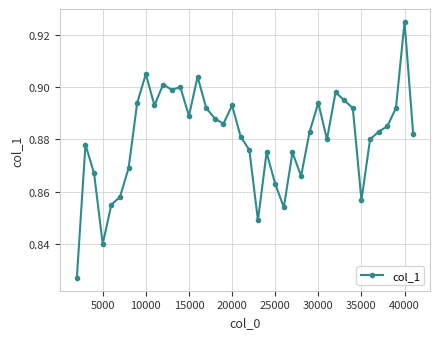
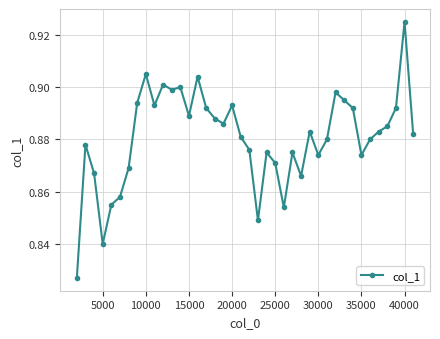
  {
    "5000": 0.840,
    "10000": 0.905,
    "15000": 0.889,
    "20000": 0.893,
-   "25000": 0.863,
-   "30000": 0.894,
-   "35000": 0.857,
+   "25000": 0.871,
+   "30000": 0.874,
+   "35000": 0.874,
    "40000": 0.925
  }
